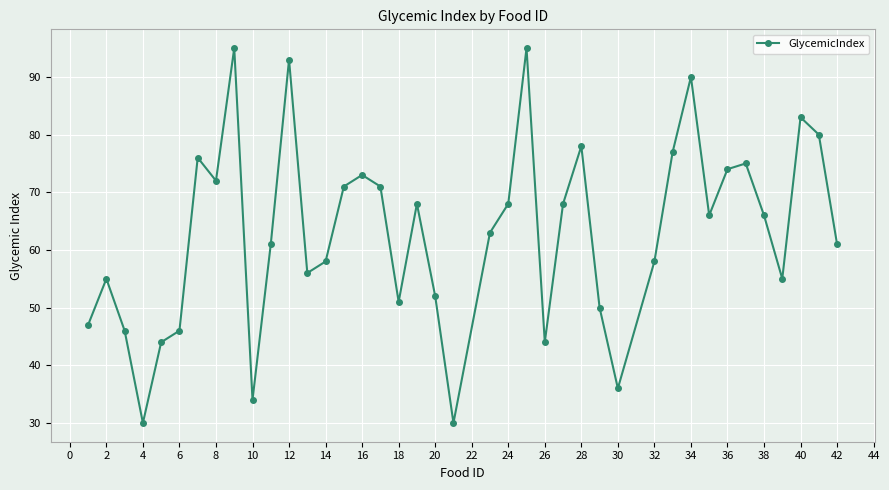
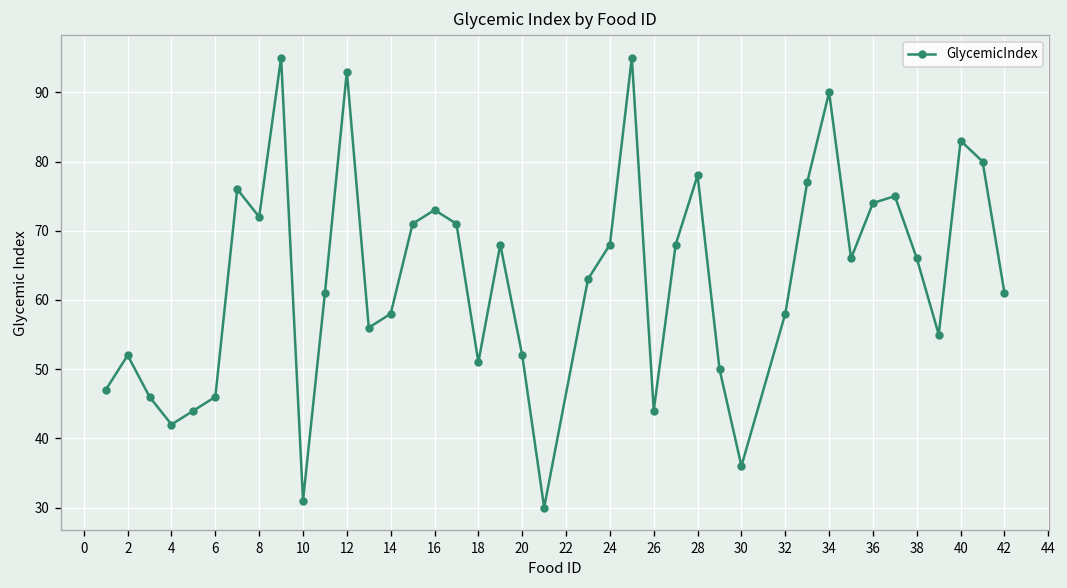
  {
-   "2": 55,
-   "4": 30,
+   "2": 52,
+   "4": 42,
    "6": 46,
    "8": 72,
-   "10": 34,
+   "10": 31,
    "12": 93,
    "14": 58,
    "16": 73,
    "18": 51,
    "20": 52,
    "24": 68,
    "26": 44,
    "28": 78,
    "30": 36,
    "32": 58,
    "34": 90,
    "36": 74,
    "38": 66,
    "40": 83,
    "42": 61
  }
